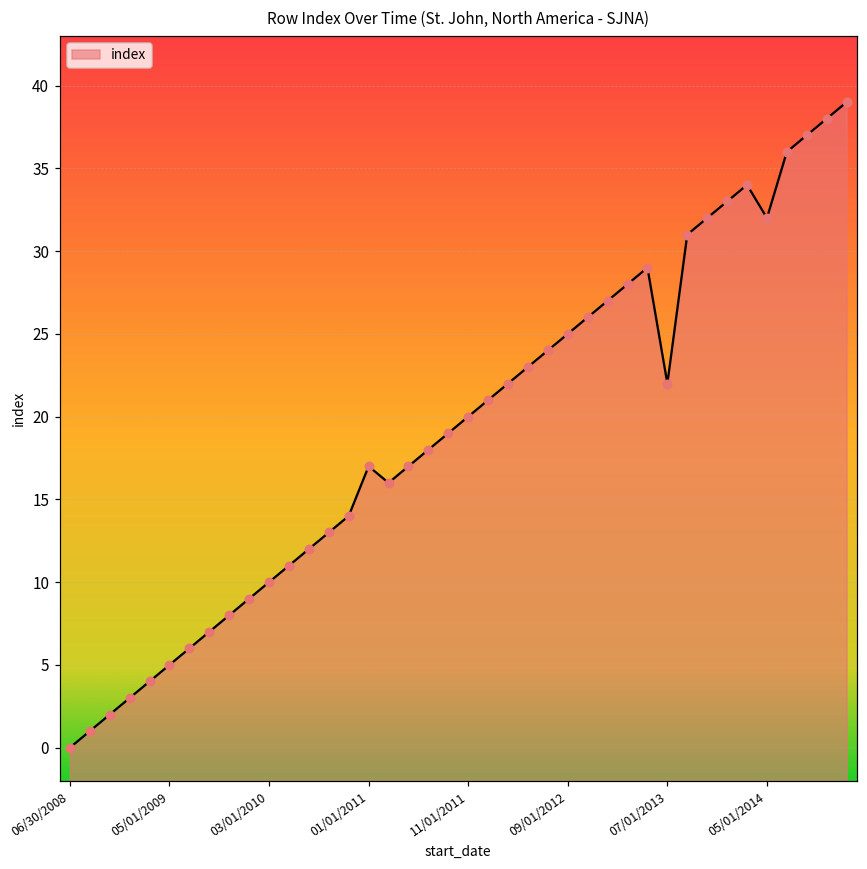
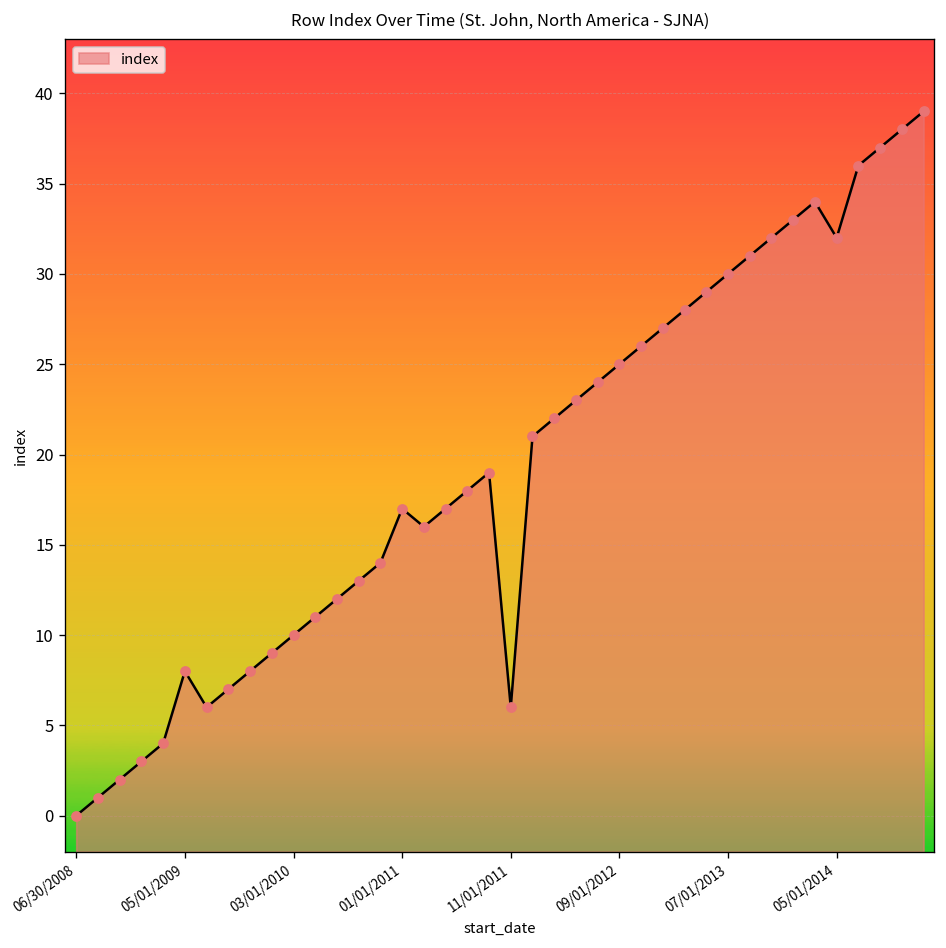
  {
    "06/30/2008": 0,
-   "05/01/2009": 5,
+   "05/01/2009": 8,
    "03/01/2010": 10,
    "01/01/2011": 17,
-   "11/01/2011": 20,
+   "11/01/2011": 6,
    "09/01/2012": 25,
-   "07/01/2013": 22,
+   "07/01/2013": 30,
    "05/01/2014": 32
  }
